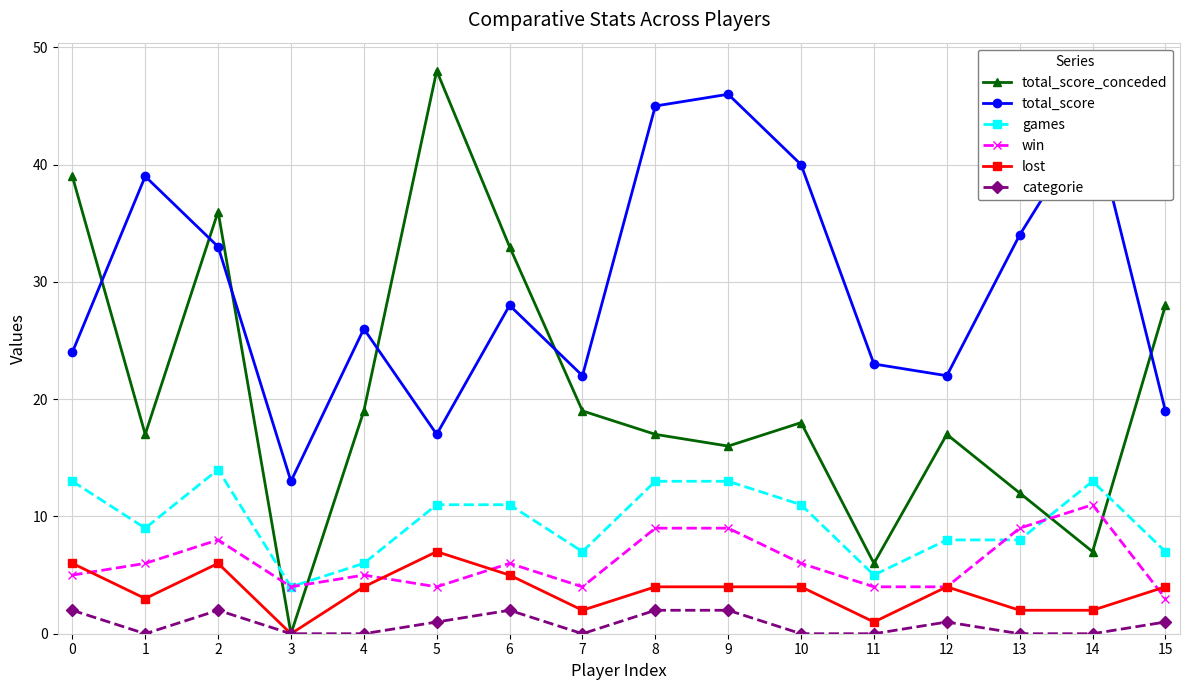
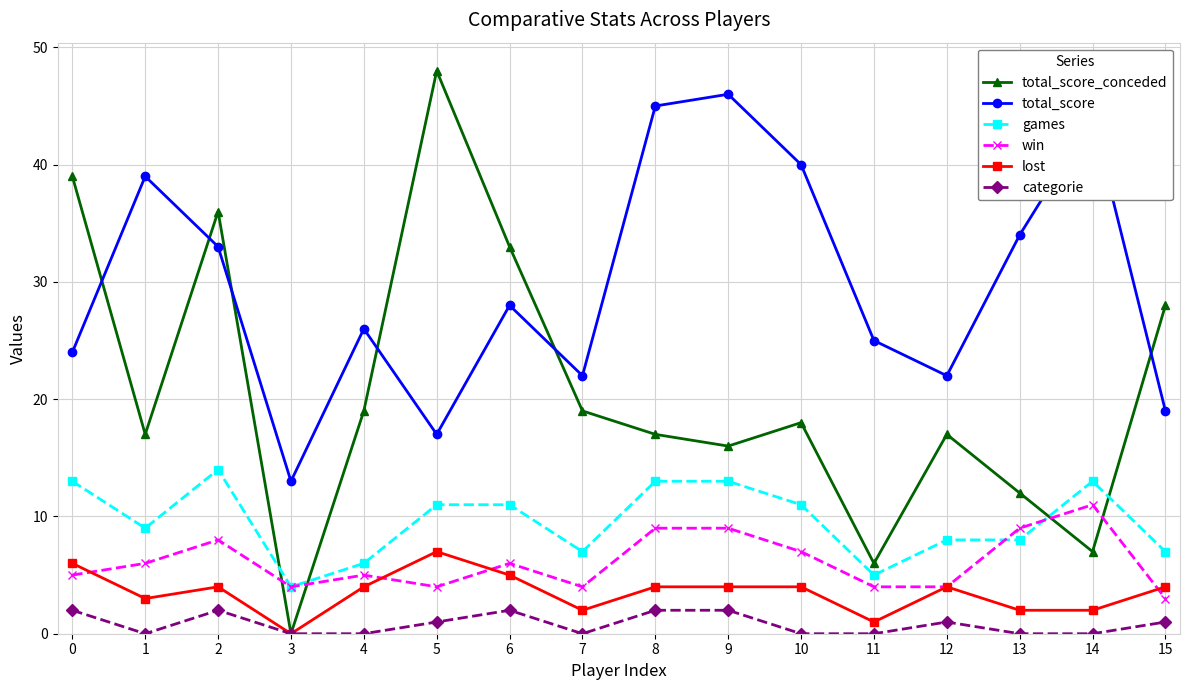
  {
    "total_score_conceded": {
      "0": 39,
      "1": 17,
      "2": 36,
      "4": 19,
      "5": 48,
      "6": 33,
      "7": 19,
      "8": 17,
      "9": 16,
      "10": 18,
      "11": 6,
      "12": 17,
      "13": 12,
      "14": 7,
      "15": 28
    },
    "total_score": {
      "0": 24,
      "1": 39,
      "2": 33,
      "3": 13,
      "4": 26,
      "5": 17,
      "6": 28,
      "7": 22,
      "8": 45,
      "9": 46,
      "10": 40,
-     "11": 23,
+     "11": 25,
      "12": 22,
      "13": 34,
      "15": 19
    },
    "games": {
      "0": 13,
      "1": 9,
      "2": 14,
      "4": 6,
      "5": 11,
      "6": 11,
      "7": 7,
      "8": 13,
      "9": 13,
      "10": 11,
      "11": 5,
      "12": 8,
      "13": 8,
      "14": 13,
      "15": 7
    },
    "win": {
      "0": 5,
      "1": 6,
      "2": 8,
      "4": 5,
      "5": 4,
      "6": 6,
      "7": 4,
      "8": 9,
      "9": 9,
-     "10": 6,
+     "10": 7,
      "11": 4,
      "13": 9,
      "14": 11,
      "15": 3
    },
    "lost": {
      "0": 6,
      "1": 3,
-     "2": 6,
+     "2": 4,
      "4": 4,
      "5": 7,
      "6": 5,
      "7": 2,
      "8": 4,
      "9": 4,
      "10": 4,
      "11": 1,
      "13": 2,
      "14": 2,
      "15": 4
    },
    "categorie": {
      "0": 2,
      "1": 0,
      "2": 2,
      "4": 0,
      "5": 1,
      "6": 2,
      "7": 0,
      "8": 2,
      "9": 2,
      "10": 0,
      "11": 0,
      "12": 1,
      "13": 0,
      "14": 0,
      "15": 1
    }
  }
